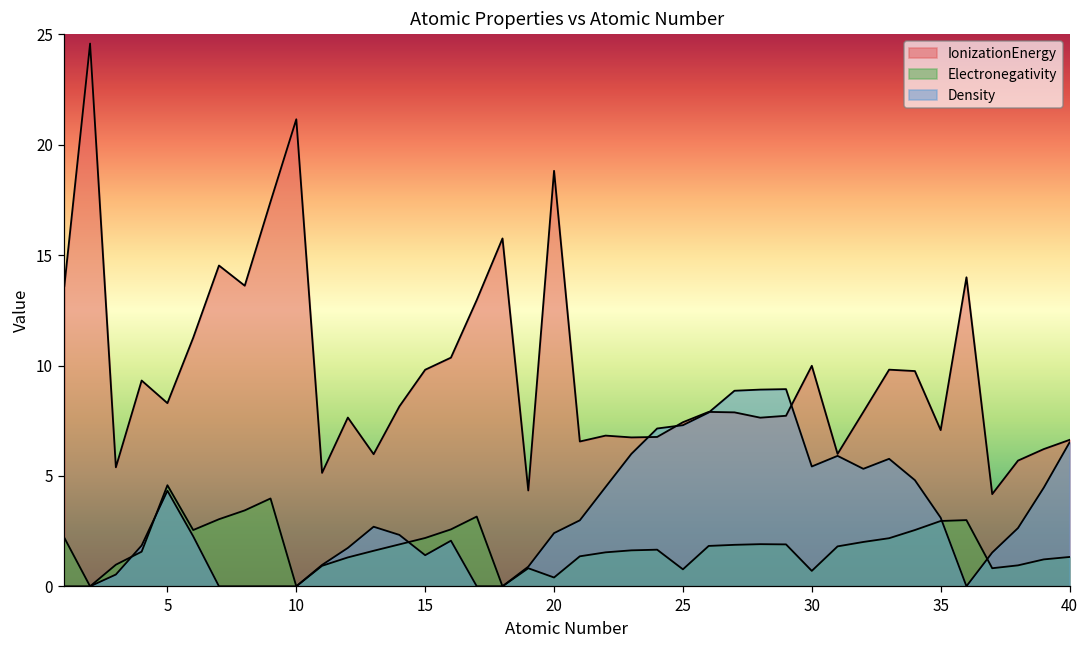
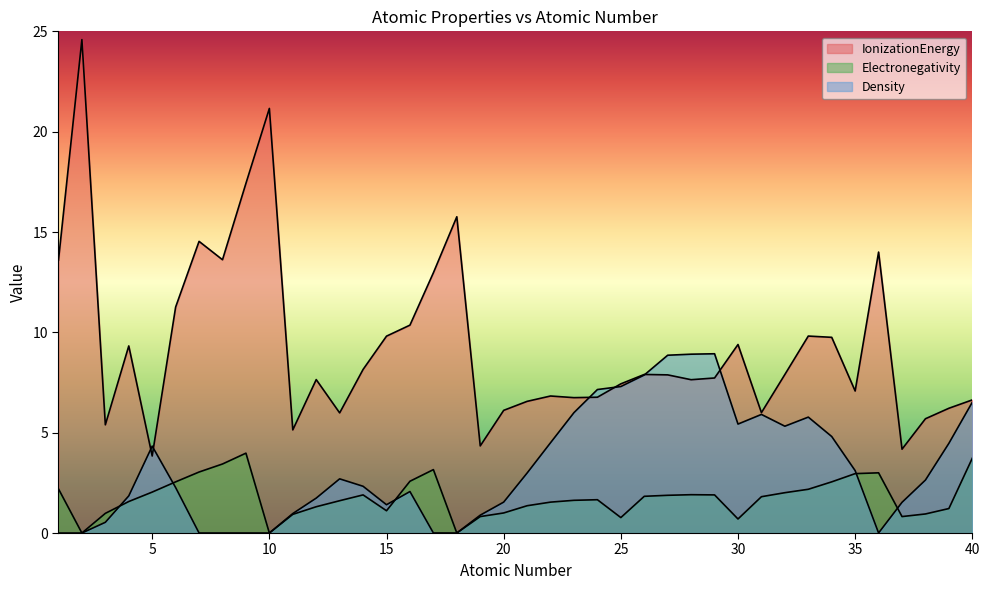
  {
    "IonizationEnergy": {
-     "5": 8.3,
+     "5": 3.8,
      "10": 21.2,
      "15": 9.8,
-     "20": 18.8,
+     "20": 6.1,
      "25": 7.4,
-     "30": 10.0,
+     "30": 9.4,
      "35": 7.1
    },
    "Electronegativity": {
-     "5": 4.6,
-     "15": 2.2,
-     "20": 0.4,
+     "5": 2.0,
+     "15": 1.1,
+     "20": 1.0,
      "25": 0.8,
      "30": 0.7,
      "35": 3.0,
-     "40": 1.3
+     "40": 3.7
    },
    "Density": {
      "5": 4.3,
      "15": 1.4,
-     "20": 2.4,
+     "20": 1.5,
      "25": 7.3,
      "30": 5.4,
      "35": 3.1
    }
  }
